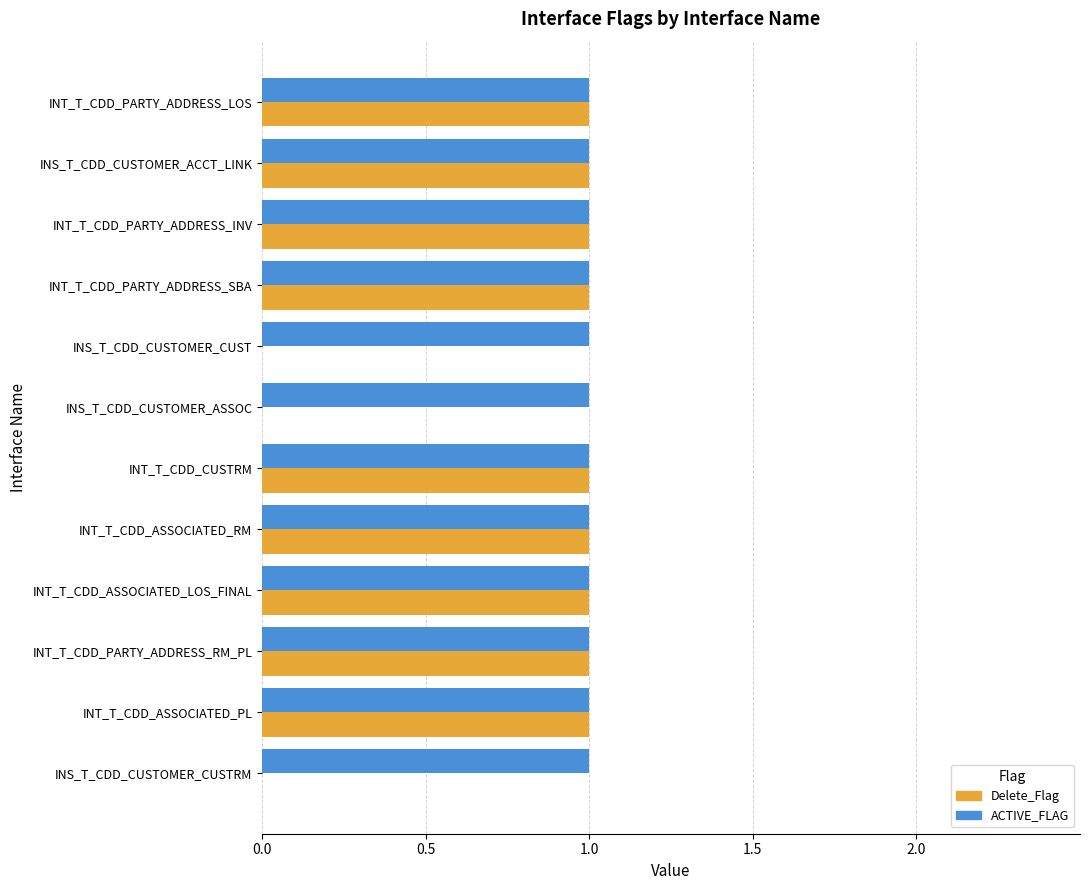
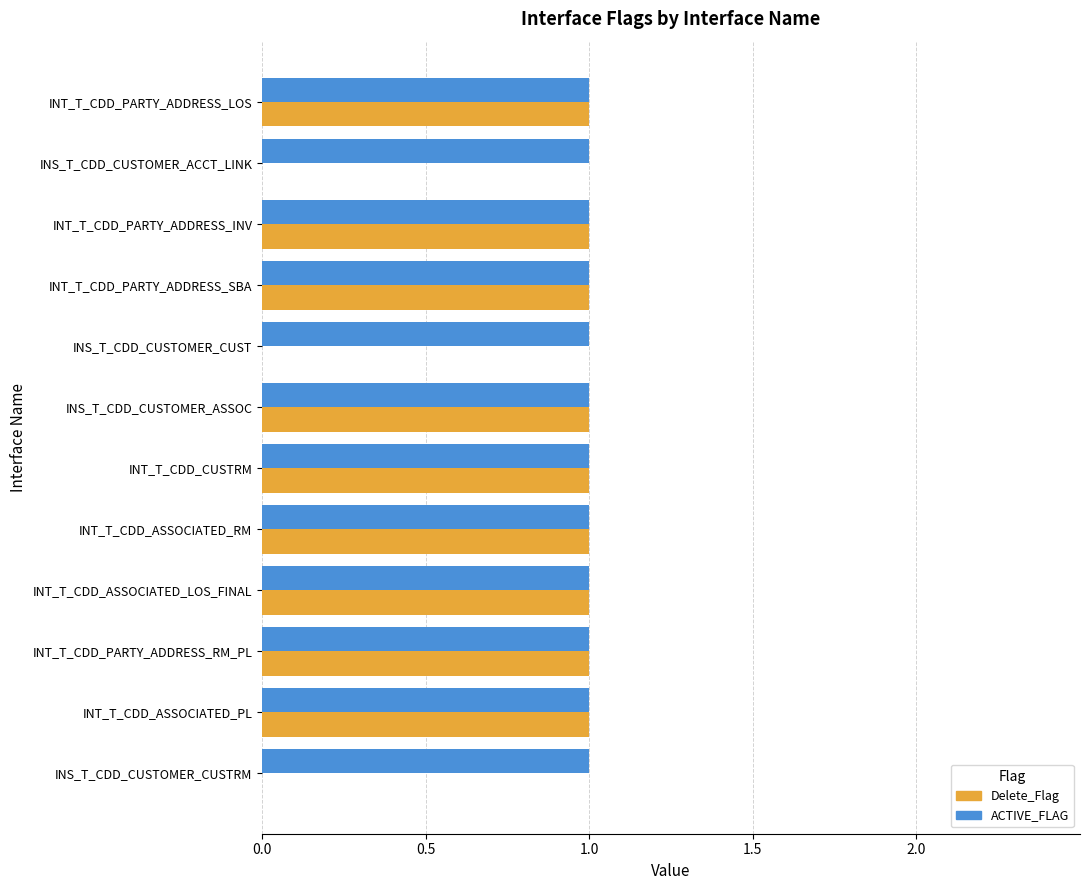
  {
    "Delete_Flag": {
      "INT_T_CDD_PARTY_ADDRESS_LOS": 1,
-     "INS_T_CDD_CUSTOMER_ACCT_LINK": 1,
+     "INS_T_CDD_CUSTOMER_ACCT_LINK": 0,
      "INT_T_CDD_PARTY_ADDRESS_INV": 1,
      "INT_T_CDD_PARTY_ADDRESS_SBA": 1,
      "INS_T_CDD_CUSTOMER_CUST": 0,
-     "INS_T_CDD_CUSTOMER_ASSOC": 0,
+     "INS_T_CDD_CUSTOMER_ASSOC": 1,
      "INT_T_CDD_CUSTRM": 1,
      "INT_T_CDD_ASSOCIATED_RM": 1,
      "INT_T_CDD_ASSOCIATED_LOS_FINAL": 1,
      "INT_T_CDD_PARTY_ADDRESS_RM_PL": 1,
      "INT_T_CDD_ASSOCIATED_PL": 1,
      "INS_T_CDD_CUSTOMER_CUSTRM": 0
    },
    "ACTIVE_FLAG": {
      "INT_T_CDD_PARTY_ADDRESS_LOS": 1,
      "INS_T_CDD_CUSTOMER_ACCT_LINK": 1,
      "INT_T_CDD_PARTY_ADDRESS_INV": 1,
      "INT_T_CDD_PARTY_ADDRESS_SBA": 1,
      "INS_T_CDD_CUSTOMER_CUST": 1,
      "INS_T_CDD_CUSTOMER_ASSOC": 1,
      "INT_T_CDD_CUSTRM": 1,
      "INT_T_CDD_ASSOCIATED_RM": 1,
      "INT_T_CDD_ASSOCIATED_LOS_FINAL": 1,
      "INT_T_CDD_PARTY_ADDRESS_RM_PL": 1,
      "INT_T_CDD_ASSOCIATED_PL": 1,
      "INS_T_CDD_CUSTOMER_CUSTRM": 1
    }
  }
